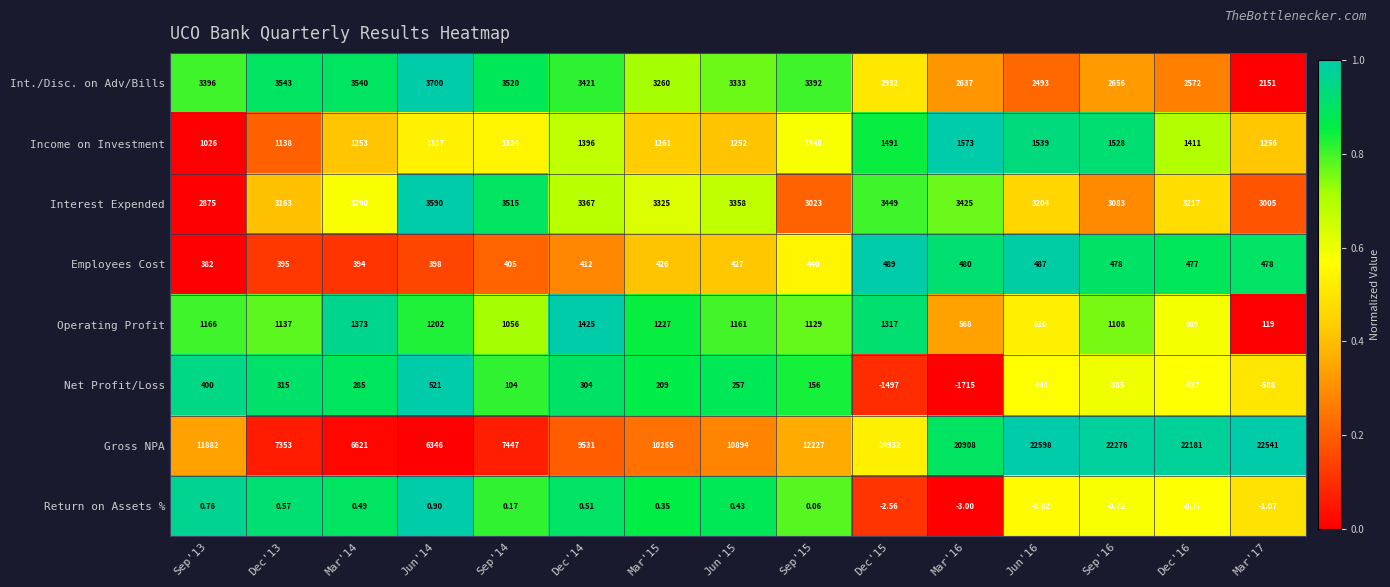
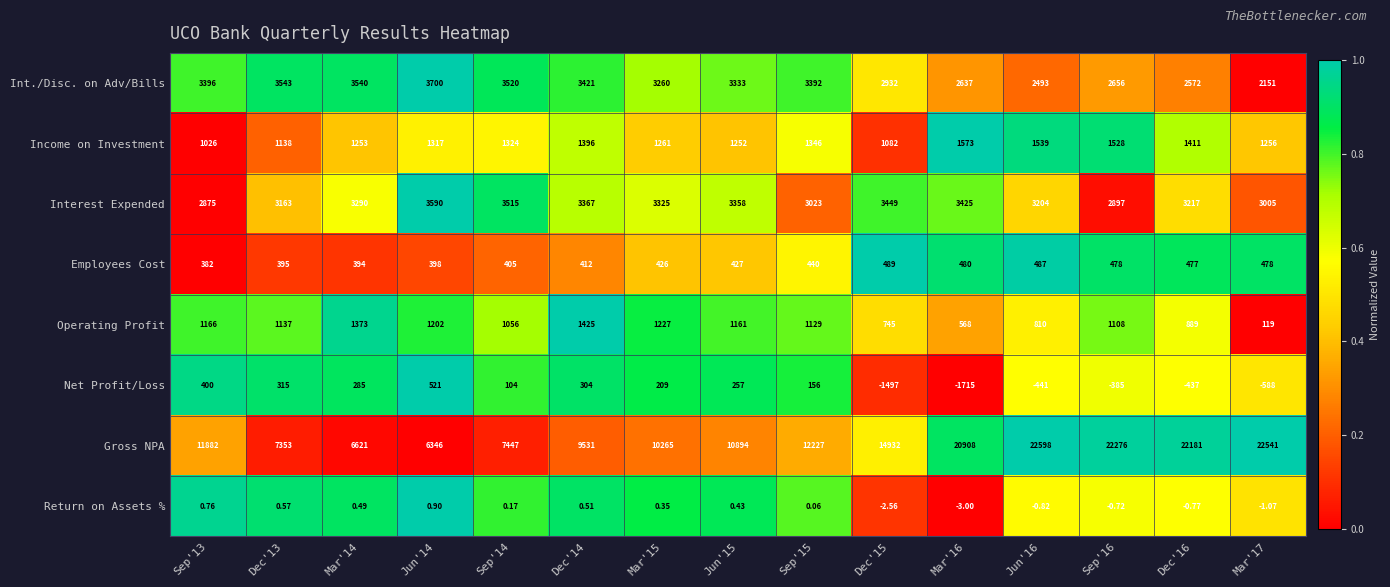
  {
    "Int./Disc. on Adv/Bills": {
      "Sep'13": 3396,
      "Dec'13": 3543,
      "Mar'14": 3540,
      "Jun'14": 3700,
      "Sep'14": 3520,
      "Dec'14": 3421,
      "Mar'15": 3260,
      "Jun'15": 3333,
      "Sep'15": 3392,
      "Dec'15": 2932,
      "Mar'16": 2637,
      "Jun'16": 2493,
      "Sep'16": 2656,
      "Dec'16": 2572,
      "Mar'17": 2151
    },
    "Income on Investment": {
      "Sep'13": 1026,
      "Dec'13": 1138,
      "Mar'14": 1253,
      "Jun'14": 1317,
      "Sep'14": 1324,
      "Dec'14": 1396,
      "Mar'15": 1261,
      "Jun'15": 1252,
      "Sep'15": 1346,
-     "Dec'15": 1491,
+     "Dec'15": 1082,
      "Mar'16": 1573,
      "Jun'16": 1539,
      "Sep'16": 1528,
      "Dec'16": 1411,
      "Mar'17": 1256
    },
    "Interest Expended": {
      "Sep'13": 2875,
      "Dec'13": 3163,
      "Mar'14": 3290,
      "Jun'14": 3590,
      "Sep'14": 3515,
      "Dec'14": 3367,
      "Mar'15": 3325,
      "Jun'15": 3358,
      "Sep'15": 3023,
      "Dec'15": 3449,
      "Mar'16": 3425,
      "Jun'16": 3204,
-     "Sep'16": 3083,
+     "Sep'16": 2897,
      "Dec'16": 3217,
      "Mar'17": 3005
    },
    "Employees Cost": {
      "Sep'13": 382,
      "Dec'13": 395,
      "Mar'14": 394,
      "Jun'14": 398,
      "Sep'14": 405,
      "Dec'14": 412,
      "Mar'15": 426,
      "Jun'15": 427,
      "Sep'15": 440,
      "Dec'15": 489,
      "Mar'16": 480,
      "Jun'16": 487,
      "Sep'16": 478,
      "Dec'16": 477,
      "Mar'17": 478
    },
    "Operating Profit": {
      "Sep'13": 1166,
      "Dec'13": 1137,
      "Mar'14": 1373,
      "Jun'14": 1202,
      "Sep'14": 1056,
      "Dec'14": 1425,
      "Mar'15": 1227,
      "Jun'15": 1161,
      "Sep'15": 1129,
-     "Dec'15": 1317,
+     "Dec'15": 745,
      "Mar'16": 568,
      "Jun'16": 810,
      "Sep'16": 1108,
      "Dec'16": 889,
      "Mar'17": 119
    },
    "Net Profit/Loss": {
      "Sep'13": 400,
      "Dec'13": 315,
      "Mar'14": 285,
      "Jun'14": 521,
      "Sep'14": 104,
      "Dec'14": 304,
      "Mar'15": 209,
      "Jun'15": 257,
      "Sep'15": 156,
      "Dec'15": -1497,
      "Mar'16": -1715,
      "Jun'16": -441,
      "Sep'16": -385,
      "Dec'16": -437,
      "Mar'17": -588
    },
    "Gross NPA": {
      "Sep'13": 11882,
      "Dec'13": 7353,
      "Mar'14": 6621,
      "Jun'14": 6346,
      "Sep'14": 7447,
      "Dec'14": 9531,
      "Mar'15": 10265,
      "Jun'15": 10894,
      "Sep'15": 12227,
      "Dec'15": 14932,
      "Mar'16": 20908,
      "Jun'16": 22598,
      "Sep'16": 22276,
      "Dec'16": 22181,
      "Mar'17": 22541
    },
    "Return on Assets %": {
      "Sep'13": 0.76,
      "Dec'13": 0.57,
      "Mar'14": 0.49,
      "Jun'14": 0.90,
      "Sep'14": 0.17,
      "Dec'14": 0.51,
      "Mar'15": 0.35,
      "Jun'15": 0.43,
      "Sep'15": 0.06,
      "Dec'15": -2.56,
      "Mar'16": -3.00,
      "Jun'16": -0.82,
      "Sep'16": -0.72,
      "Dec'16": -0.77,
      "Mar'17": -1.07
    }
  }
